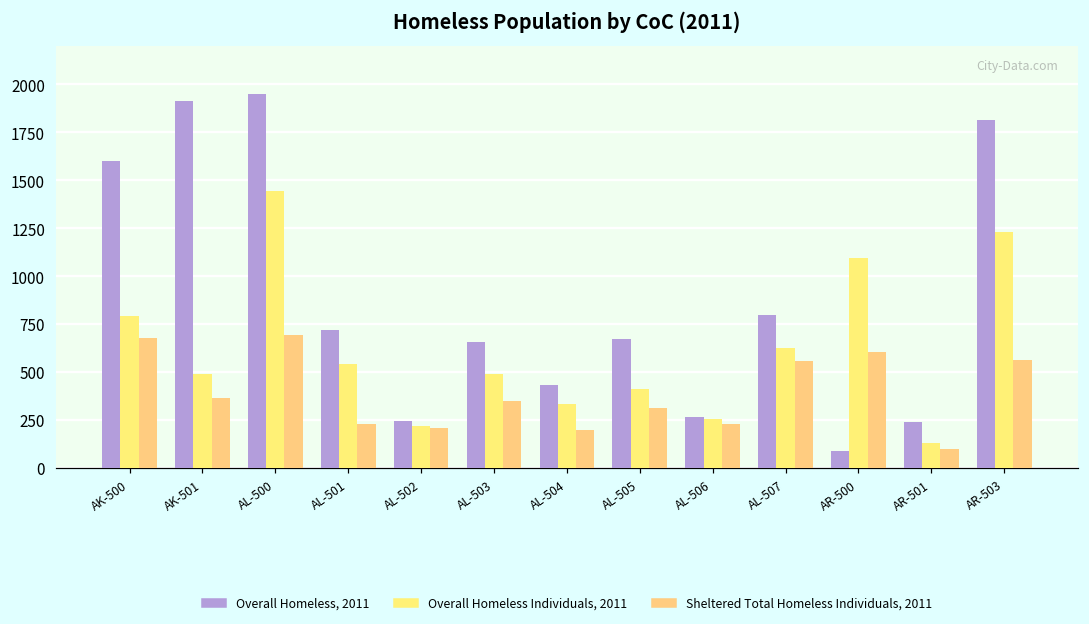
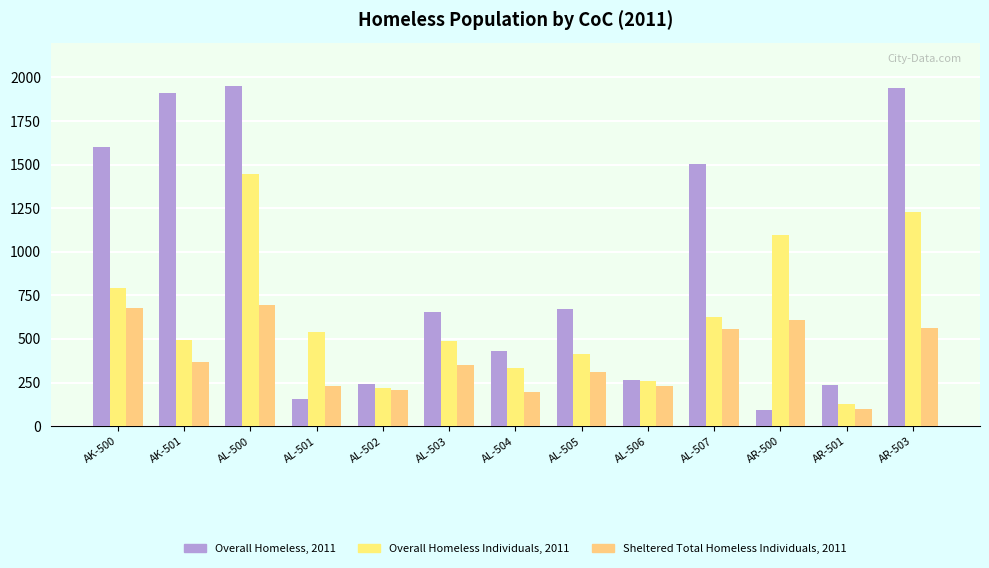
  {
    "Overall Homeless, 2011": {
      "AK-500": 1600,
      "AK-501": 1910,
      "AL-500": 1950,
-     "AL-501": 720,
+     "AL-501": 160,
      "AL-502": 240,
      "AL-503": 660,
      "AL-504": 430,
      "AL-505": 670,
      "AL-506": 270,
-     "AL-507": 800,
+     "AL-507": 1500,
      "AR-500": 90,
      "AR-501": 240,
-     "AR-503": 1820
+     "AR-503": 1940
    }
  }
